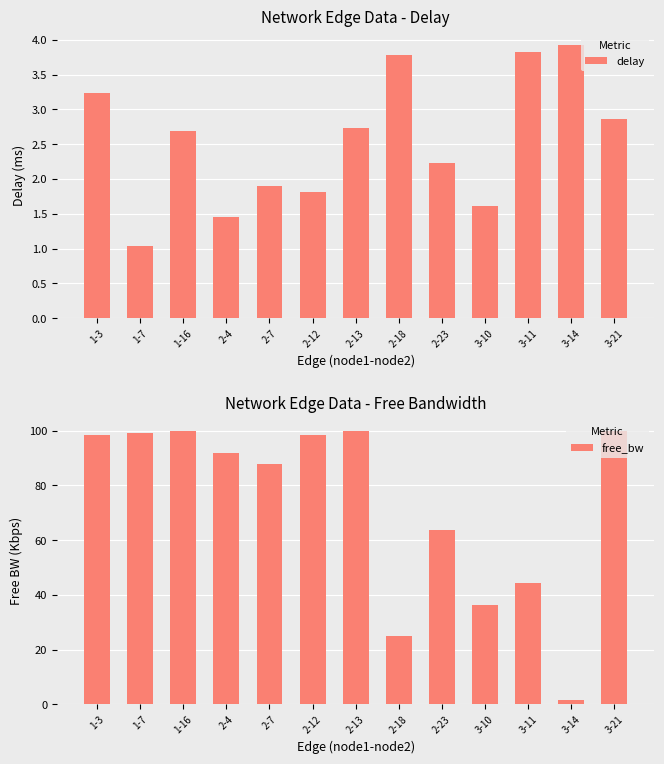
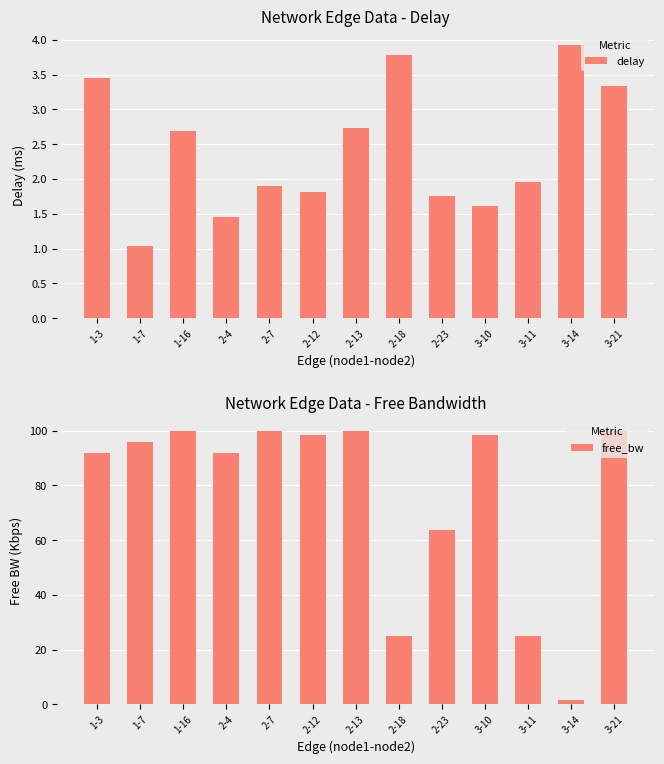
  {
    "Network Edge Data - Delay": {
-     "1-3": 3.2,
+     "1-3": 3.5,
      "1-7": 1.0,
      "1-16": 2.7,
      "2-4": 1.5,
      "2-7": 1.9,
      "2-12": 1.8,
      "2-13": 2.7,
      "2-18": 3.8,
-     "2-23": 2.2,
+     "2-23": 1.8,
      "3-10": 1.6,
-     "3-11": 3.8,
+     "3-11": 2.0,
      "3-14": 3.9,
-     "3-21": 2.9
+     "3-21": 3.3
    },
    "Network Edge Data - Free Bandwidth": {
-     "1-3": 98,
-     "1-7": 99,
+     "1-3": 92,
+     "1-7": 96,
      "1-16": 100,
      "2-4": 92,
-     "2-7": 88,
+     "2-7": 100,
      "2-12": 98,
      "2-13": 100,
      "2-18": 25,
      "2-23": 64,
-     "3-10": 36,
-     "3-11": 44,
+     "3-10": 98,
+     "3-11": 25,
      "3-14": 2
    }
  }
